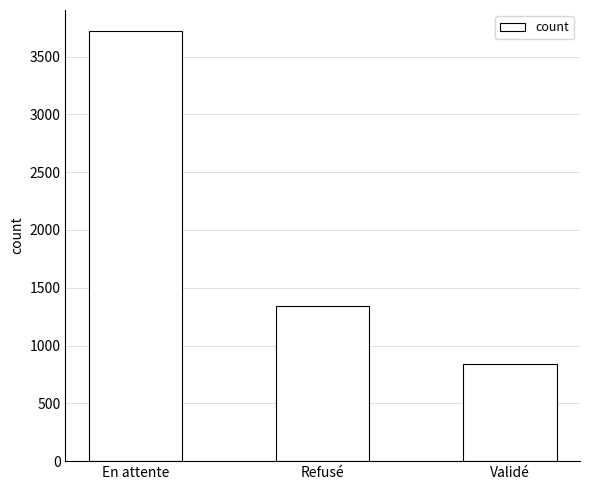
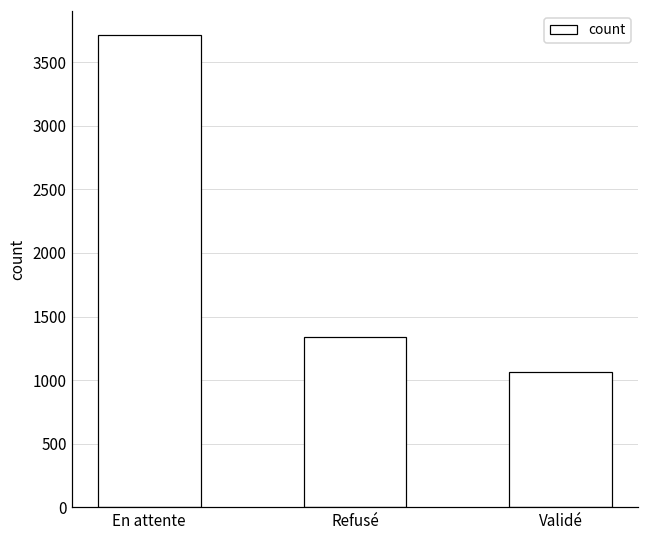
  {
    "En attente": 3720,
    "Refusé": 1340,
-   "Validé": 840
+   "Validé": 1060
  }
